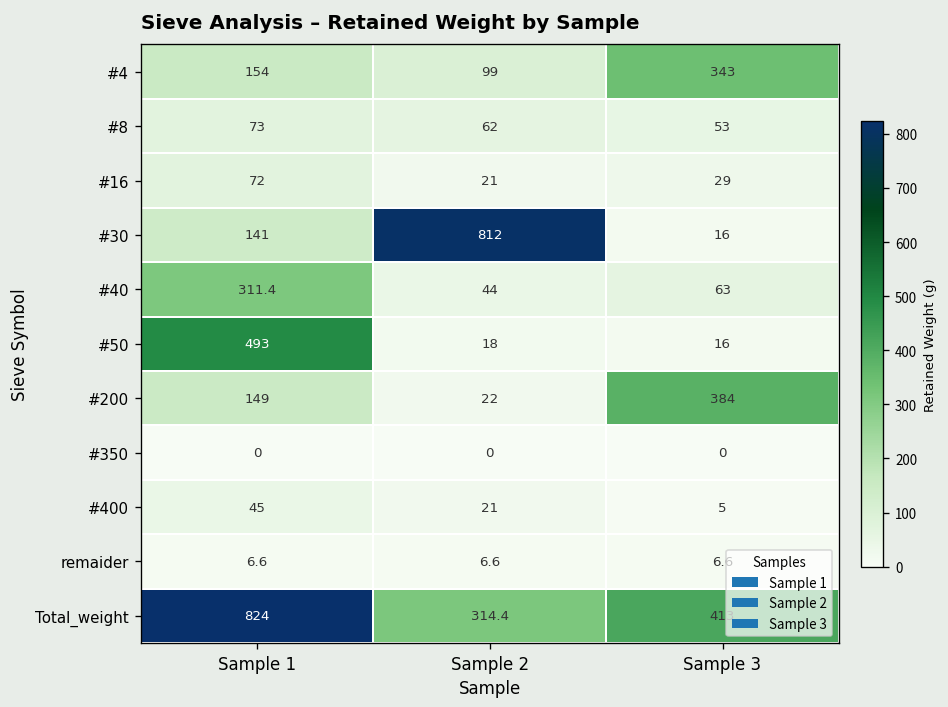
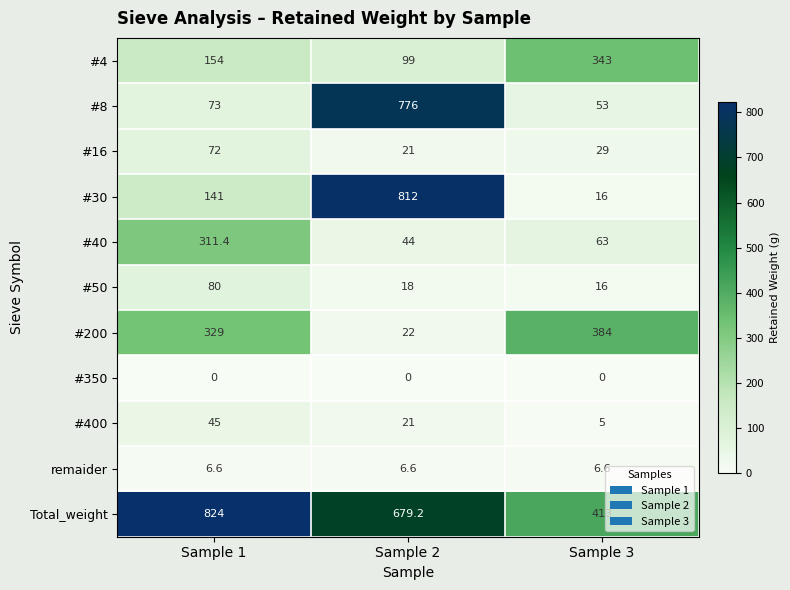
  {
    "#4": {
      "Sample 1": 154,
      "Sample 2": 99,
      "Sample 3": 343
    },
    "#8": {
      "Sample 1": 73,
-     "Sample 2": 62,
+     "Sample 2": 776,
      "Sample 3": 53
    },
    "#16": {
      "Sample 1": 72,
      "Sample 2": 21,
      "Sample 3": 29
    },
    "#30": {
      "Sample 1": 141,
      "Sample 2": 812,
      "Sample 3": 16
    },
    "#40": {
      "Sample 1": 311.4,
      "Sample 2": 44,
      "Sample 3": 63
    },
    "#50": {
-     "Sample 1": 493,
+     "Sample 1": 80,
      "Sample 2": 18,
      "Sample 3": 16
    },
    "#200": {
-     "Sample 1": 149,
+     "Sample 1": 329,
      "Sample 2": 22,
      "Sample 3": 384
    },
    "#350": {
      "Sample 1": 0,
      "Sample 2": 0,
      "Sample 3": 0
    },
    "#400": {
      "Sample 1": 45,
      "Sample 2": 21,
      "Sample 3": 5
    },
    "remaider": {
      "Sample 1": 6.6,
      "Sample 2": 6.6
    },
    "Total_weight": {
      "Sample 1": 824,
-     "Sample 2": 314.4
+     "Sample 2": 679.2
    }
  }
